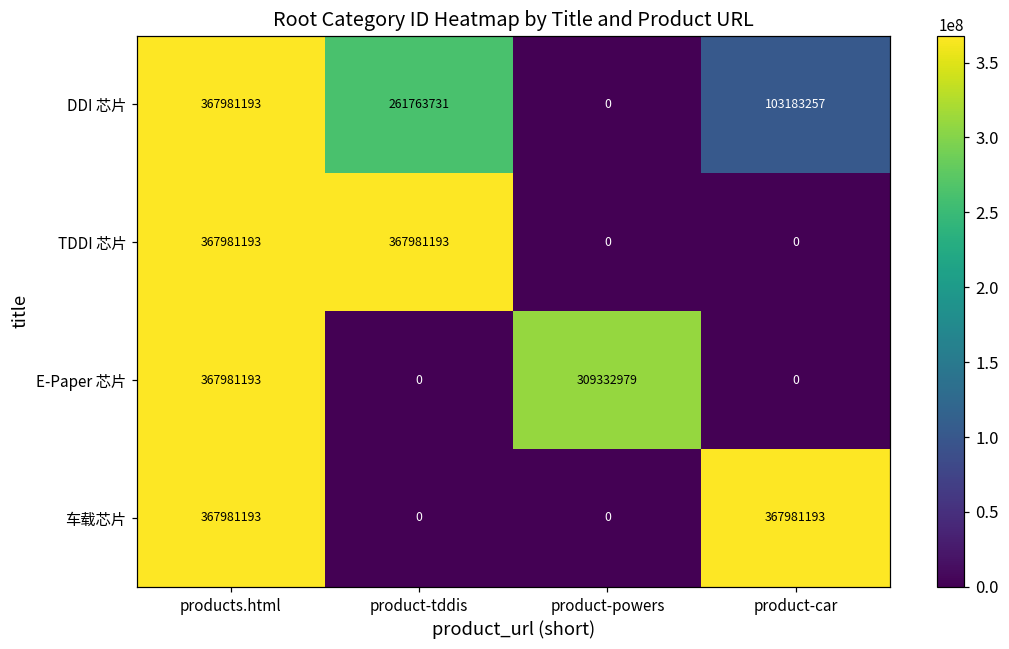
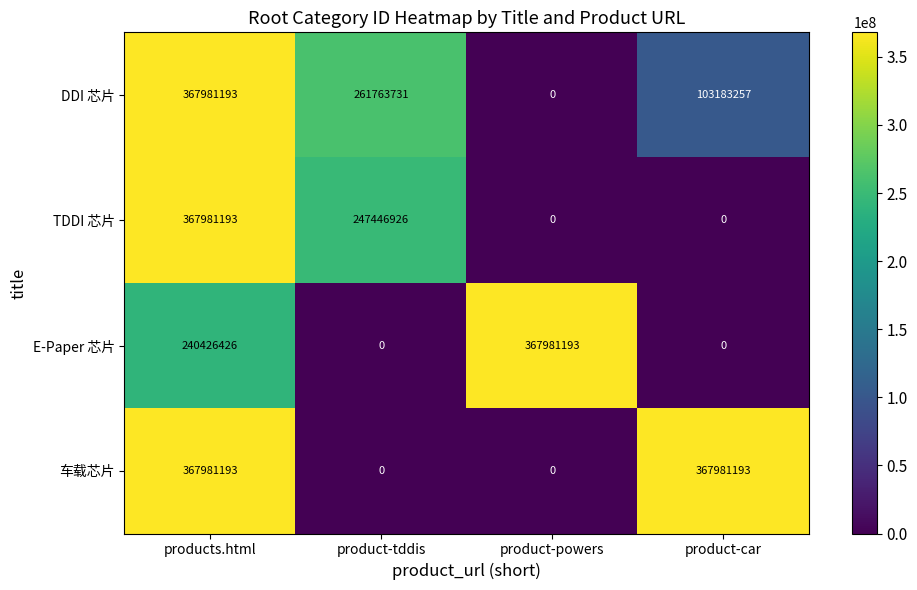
  {
    "DDI 芯片": {
      "products.html": 367981193,
      "product-tddis": 261763731,
      "product-powers": 0,
      "product-car": 103183257
    },
    "TDDI 芯片": {
      "products.html": 367981193,
-     "product-tddis": 367981193,
+     "product-tddis": 247446926,
      "product-powers": 0,
      "product-car": 0
    },
    "E-Paper 芯片": {
-     "products.html": 367981193,
+     "products.html": 240426426,
      "product-tddis": 0,
-     "product-powers": 309332979,
+     "product-powers": 367981193,
      "product-car": 0
    },
    "车载芯片": {
      "products.html": 367981193,
      "product-tddis": 0,
      "product-powers": 0,
      "product-car": 367981193
    }
  }
